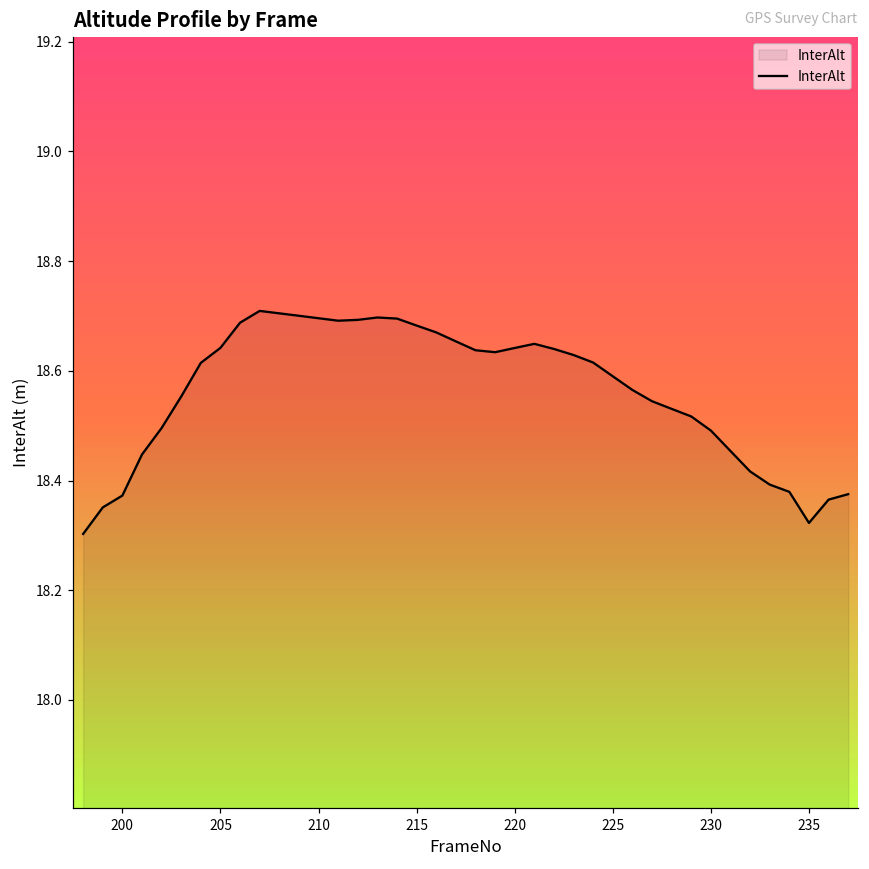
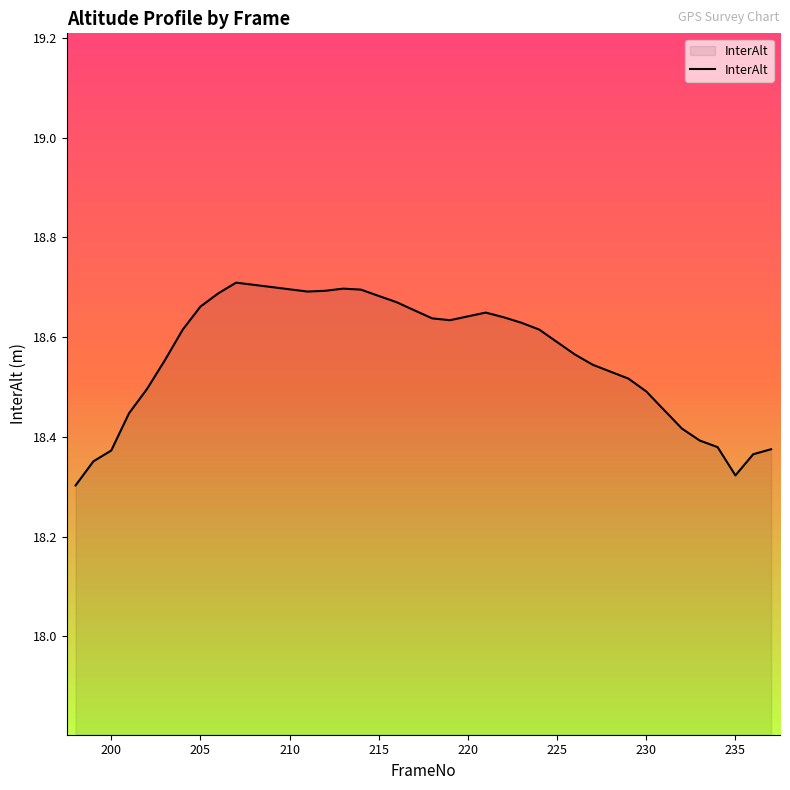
  {
    "200": 18.37,
-   "205": 18.64,
+   "205": 18.66,
    "210": 18.70,
    "215": 18.68,
    "220": 18.64,
    "225": 18.59,
    "230": 18.49,
    "235": 18.32
  }
